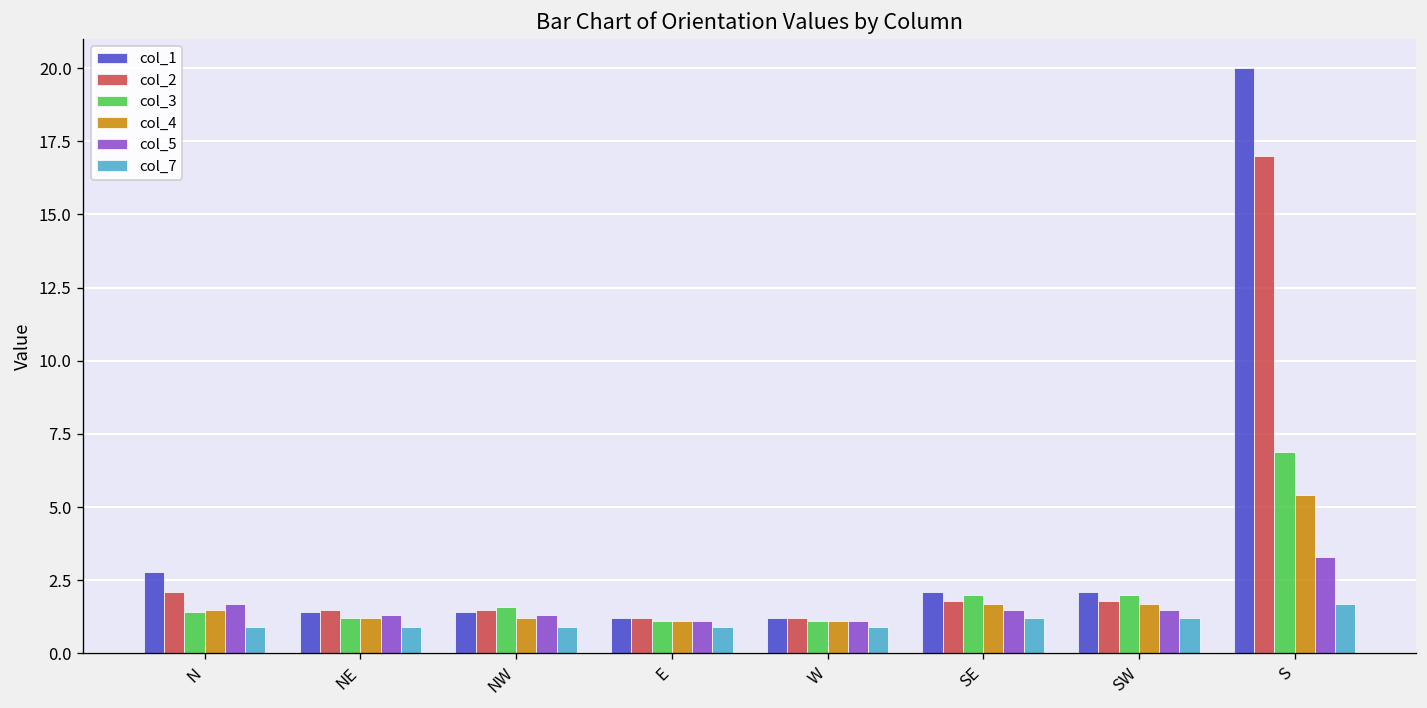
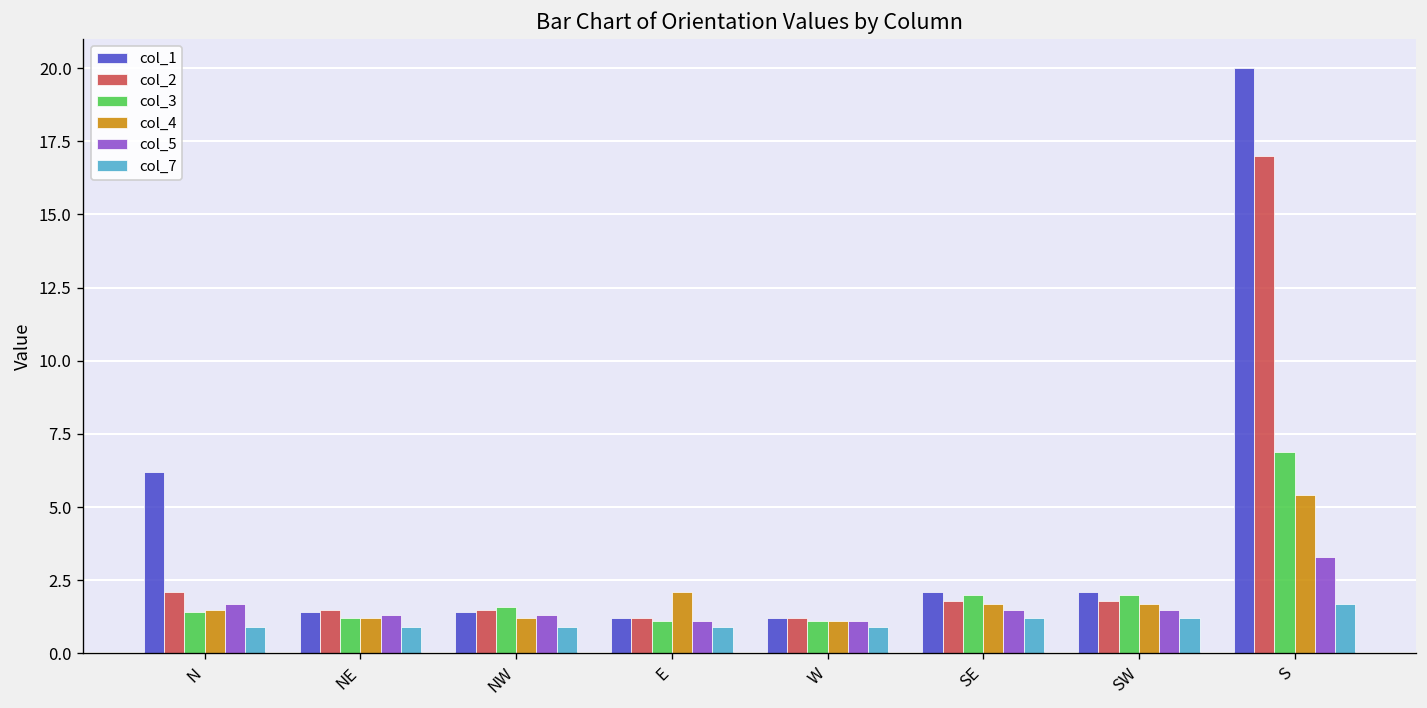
  {
    "col_1": {
-     "N": 2.8,
+     "N": 6.2,
      "NE": 1.4,
      "NW": 1.4,
      "E": 1.2,
      "W": 1.2,
      "SE": 2.1,
      "SW": 2.1,
      "S": 20.0
    },
    "col_2": {
      "N": 2.1,
      "NE": 1.5,
      "NW": 1.5,
      "E": 1.2,
      "W": 1.2,
      "SE": 1.8,
      "SW": 1.8,
      "S": 17.0
    },
    "col_3": {
      "N": 1.4,
      "NE": 1.2,
      "NW": 1.6,
      "E": 1.1,
      "W": 1.1,
      "SE": 2.0,
      "SW": 2.0,
      "S": 6.9
    },
    "col_4": {
      "N": 1.5,
      "NE": 1.2,
      "NW": 1.2,
-     "E": 1.1,
+     "E": 2.1,
      "W": 1.1,
      "SE": 1.7,
      "SW": 1.7,
      "S": 5.4
    },
    "col_5": {
      "N": 1.7,
      "NE": 1.3,
      "NW": 1.3,
      "E": 1.1,
      "W": 1.1,
      "SE": 1.5,
      "SW": 1.5,
      "S": 3.3
    },
    "col_7": {
      "N": 0.9,
      "NE": 0.9,
      "NW": 0.9,
      "E": 0.9,
      "W": 0.9,
      "SE": 1.2,
      "SW": 1.2,
      "S": 1.7
    }
  }
